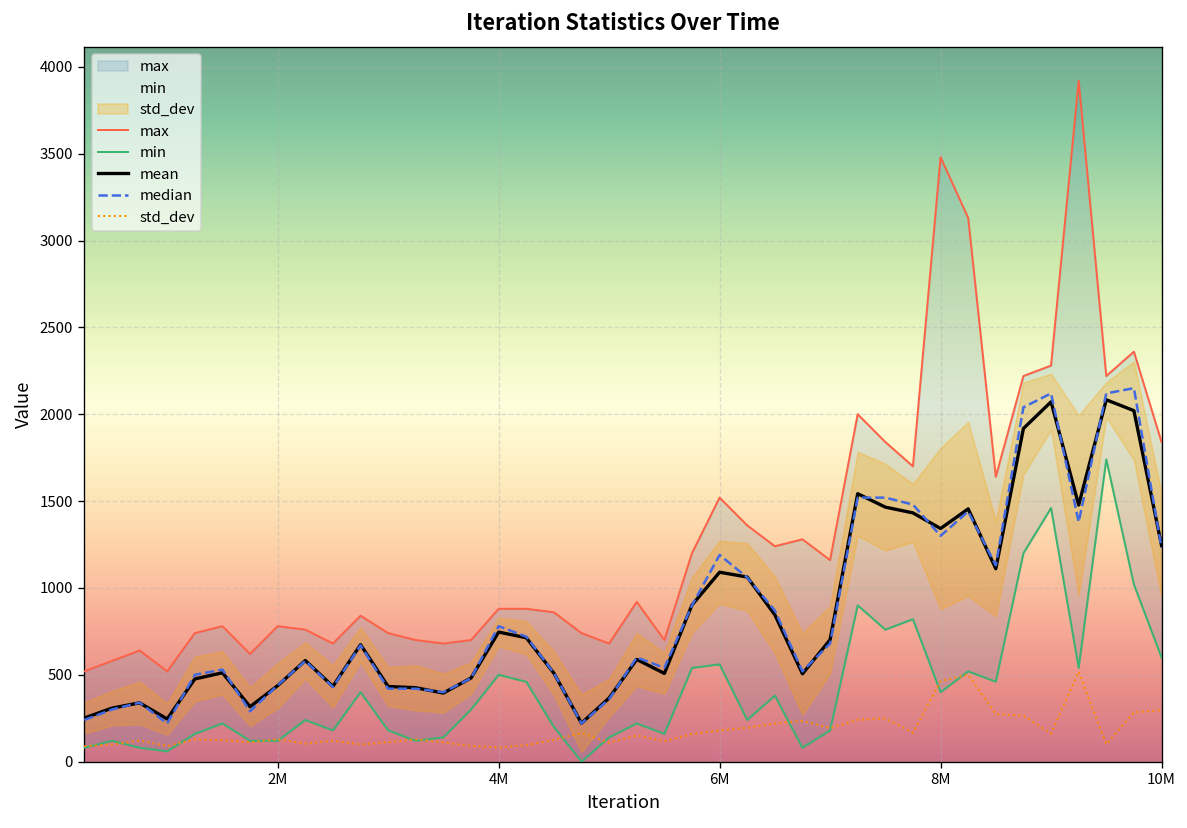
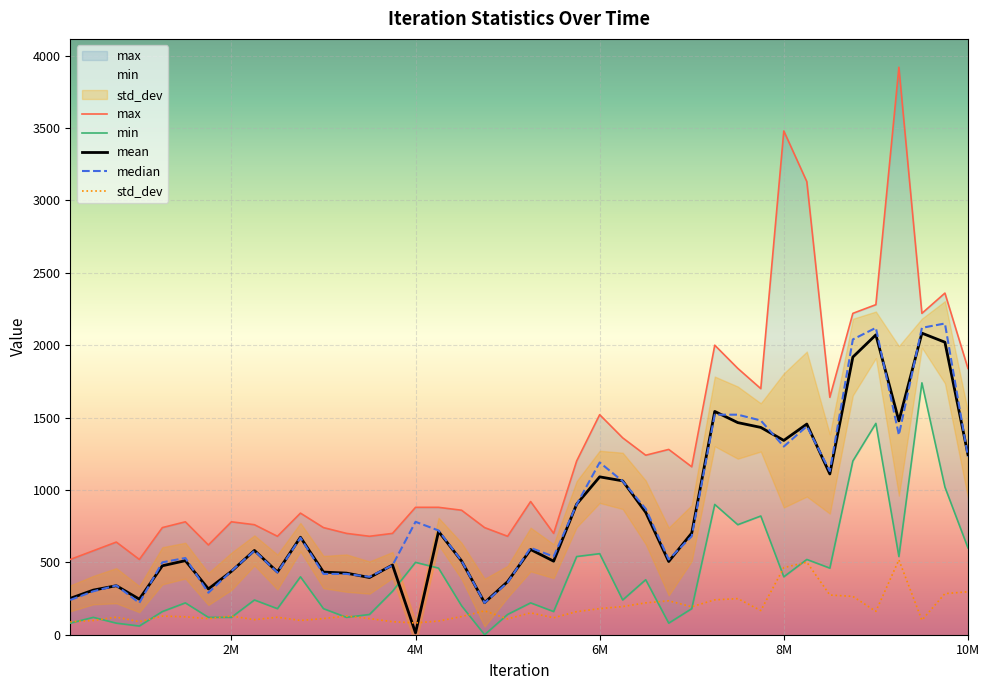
  {
    "mean": {
-     "4M": 750,
+     "4M": 10,
      "6M": 1090,
      "8M": 1340
    }
  }
